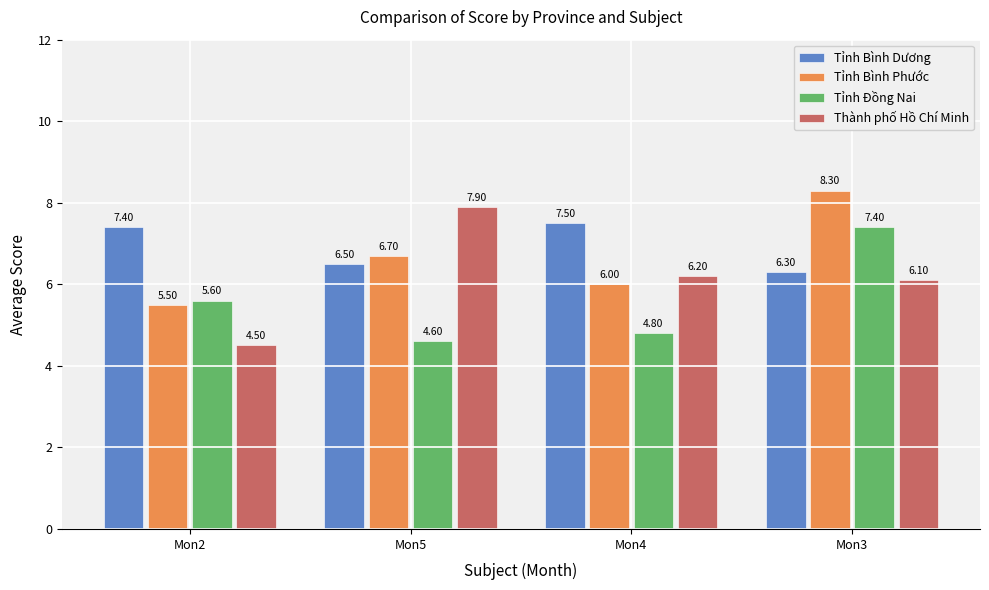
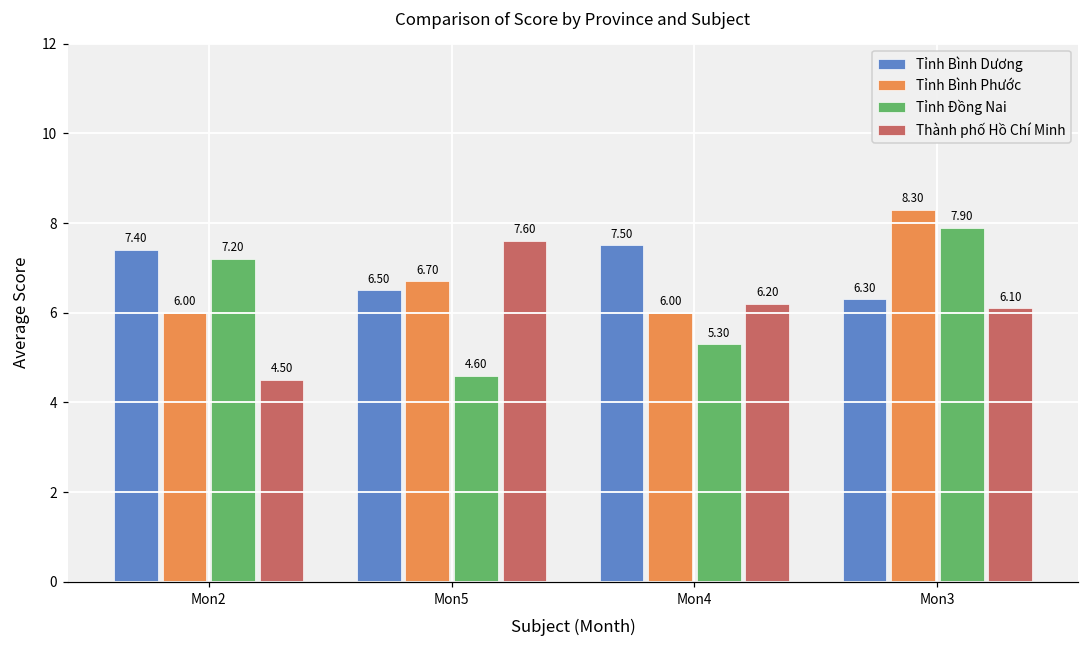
  {
    "Tỉnh Bình Dương": {
      "Mon2": 7.40,
      "Mon5": 6.50,
      "Mon4": 7.50,
      "Mon3": 6.30
    },
    "Tỉnh Bình Phước": {
-     "Mon2": 5.50,
+     "Mon2": 6.00,
      "Mon5": 6.70,
      "Mon4": 6.00,
      "Mon3": 8.30
    },
    "Tỉnh Đồng Nai": {
-     "Mon2": 5.60,
+     "Mon2": 7.20,
      "Mon5": 4.60,
-     "Mon4": 4.80,
-     "Mon3": 7.40
+     "Mon4": 5.30,
+     "Mon3": 7.90
    },
    "Thành phố Hồ Chí Minh": {
      "Mon2": 4.50,
-     "Mon5": 7.90,
+     "Mon5": 7.60,
      "Mon4": 6.20,
      "Mon3": 6.10
    }
  }
